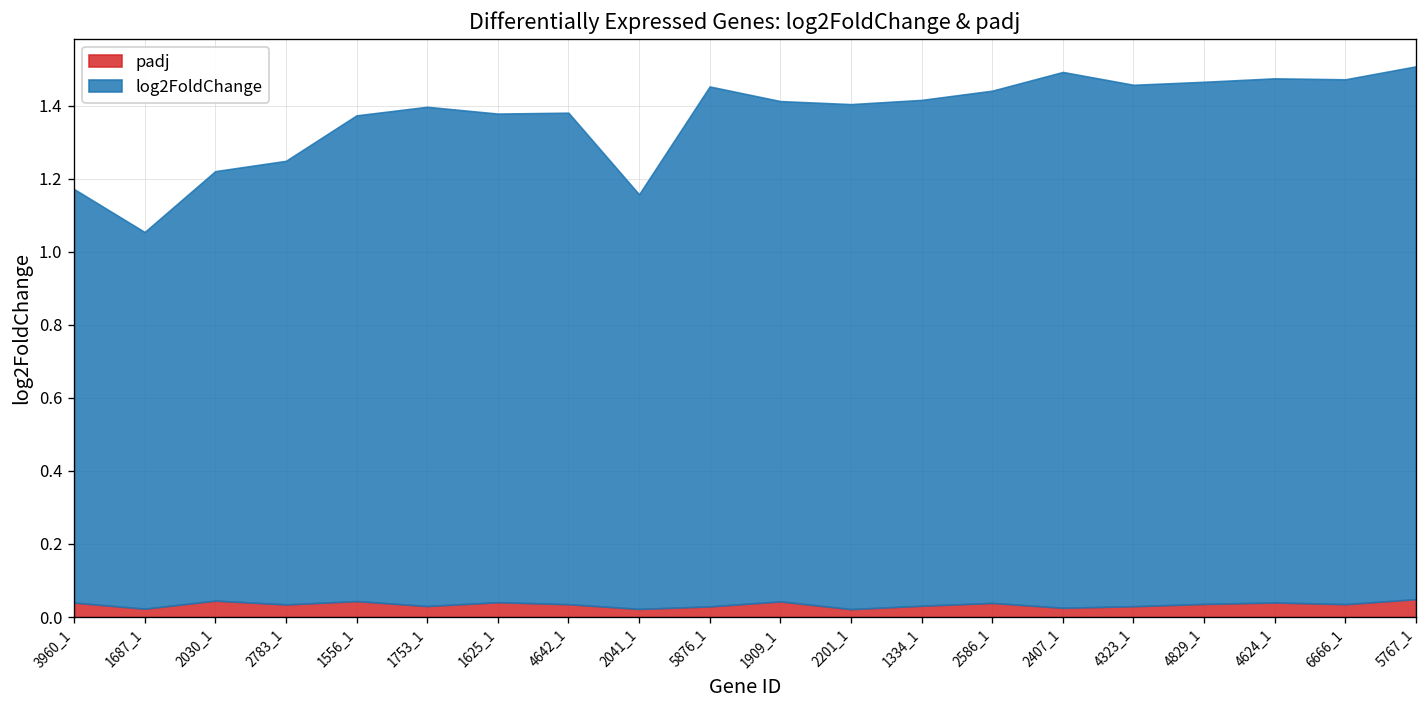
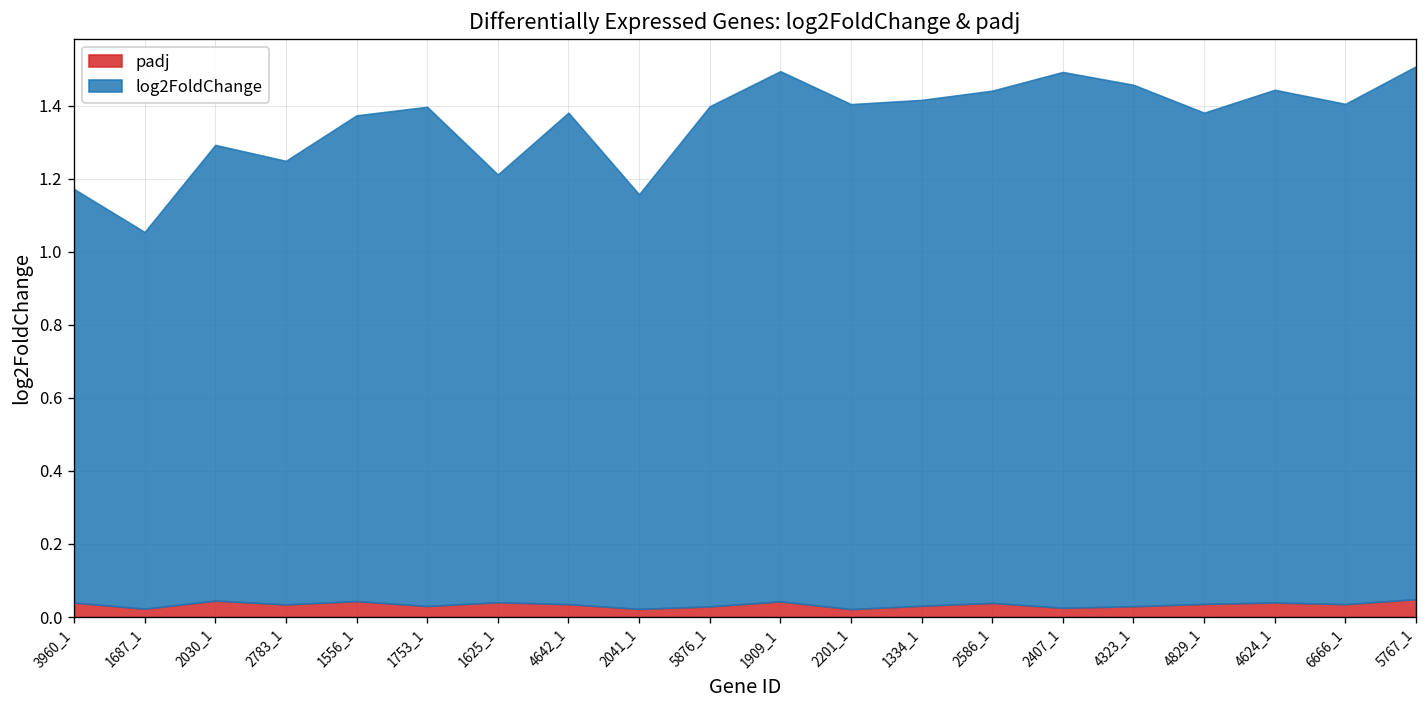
  {
    "padj": {
      "3960_1": 0.04,
      "1687_1": 0.02,
      "2030_1": 0.05,
      "2783_1": 0.03,
      "1556_1": 0.04,
      "1753_1": 0.03,
      "1625_1": 0.04,
      "4642_1": 0.04,
      "2041_1": 0.02,
      "5876_1": 0.03,
      "1909_1": 0.04,
      "2201_1": 0.02,
      "1334_1": 0.03,
      "2586_1": 0.04,
      "2407_1": 0.03,
      "4323_1": 0.03,
      "4829_1": 0.04,
      "4624_1": 0.04,
      "6666_1": 0.04,
      "5767_1": 0.05
    },
    "log2FoldChange": {
      "3960_1": 1.13,
      "1687_1": 1.03,
-     "2030_1": 1.18,
+     "2030_1": 1.25,
      "2783_1": 1.21,
      "1556_1": 1.33,
      "1753_1": 1.37,
-     "1625_1": 1.34,
+     "1625_1": 1.17,
      "4642_1": 1.35,
      "2041_1": 1.13,
-     "5876_1": 1.42,
-     "1909_1": 1.37,
+     "5876_1": 1.37,
+     "1909_1": 1.45,
      "2201_1": 1.38,
      "1334_1": 1.38,
      "2586_1": 1.40,
      "2407_1": 1.47,
      "4323_1": 1.43,
-     "4829_1": 1.43,
-     "4624_1": 1.43,
-     "6666_1": 1.44,
+     "4829_1": 1.34,
+     "4624_1": 1.40,
+     "6666_1": 1.37,
      "5767_1": 1.46
    }
  }
